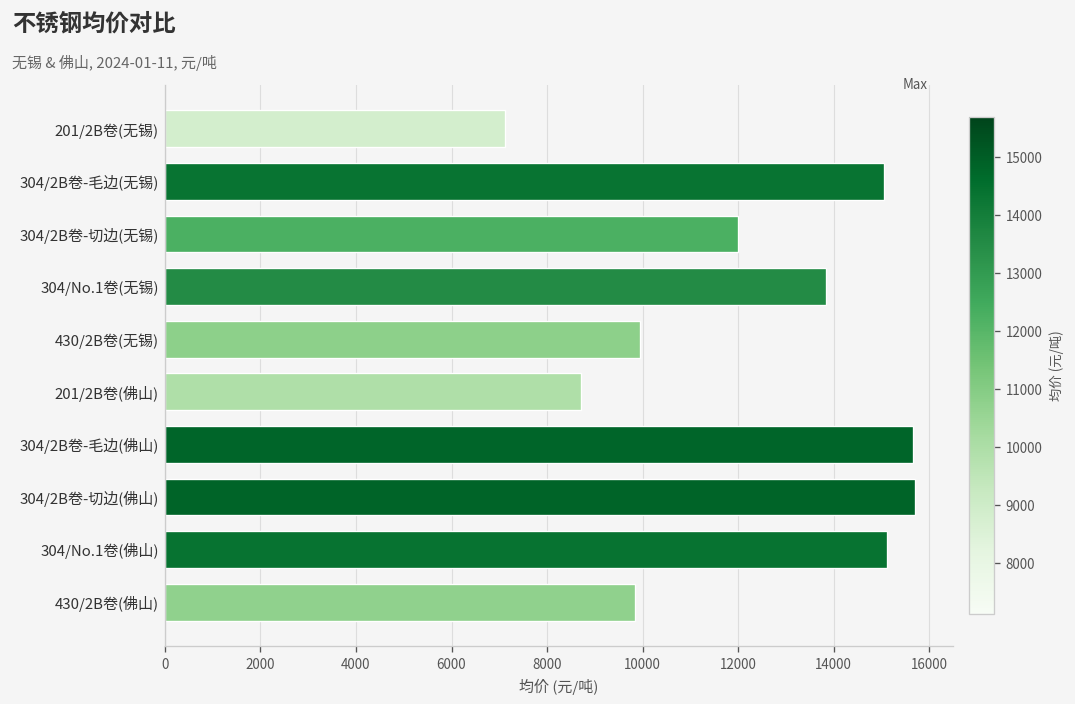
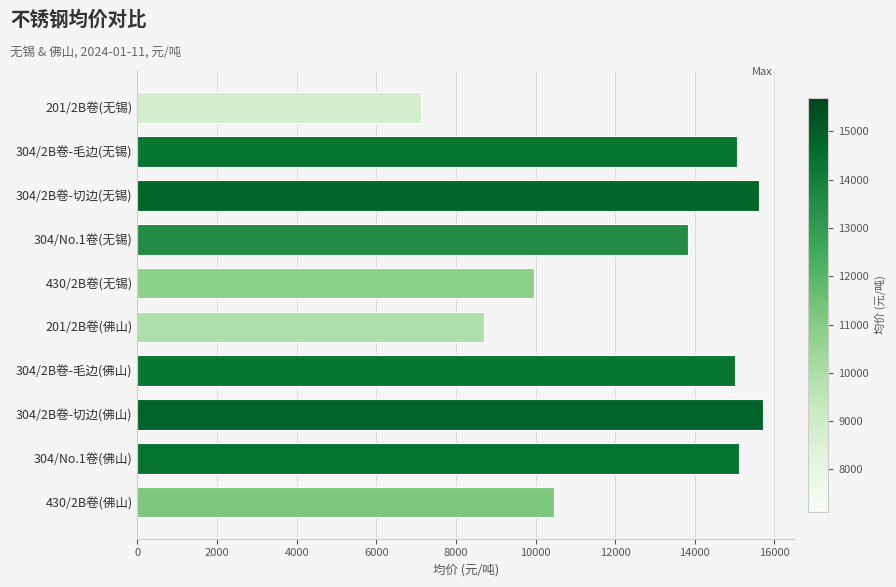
  {
    "201/2B卷(无锡)": 7100,
    "304/2B卷-毛边(无锡)": 15100,
-   "304/2B卷-切边(无锡)": 12000,
+   "304/2B卷-切边(无锡)": 15600,
    "304/No.1卷(无锡)": 13800,
    "430/2B卷(无锡)": 10000,
    "201/2B卷(佛山)": 8700,
-   "304/2B卷-毛边(佛山)": 15700,
+   "304/2B卷-毛边(佛山)": 15000,
    "304/2B卷-切边(佛山)": 15700,
    "304/No.1卷(佛山)": 15100,
-   "430/2B卷(佛山)": 9900
+   "430/2B卷(佛山)": 10500
  }
